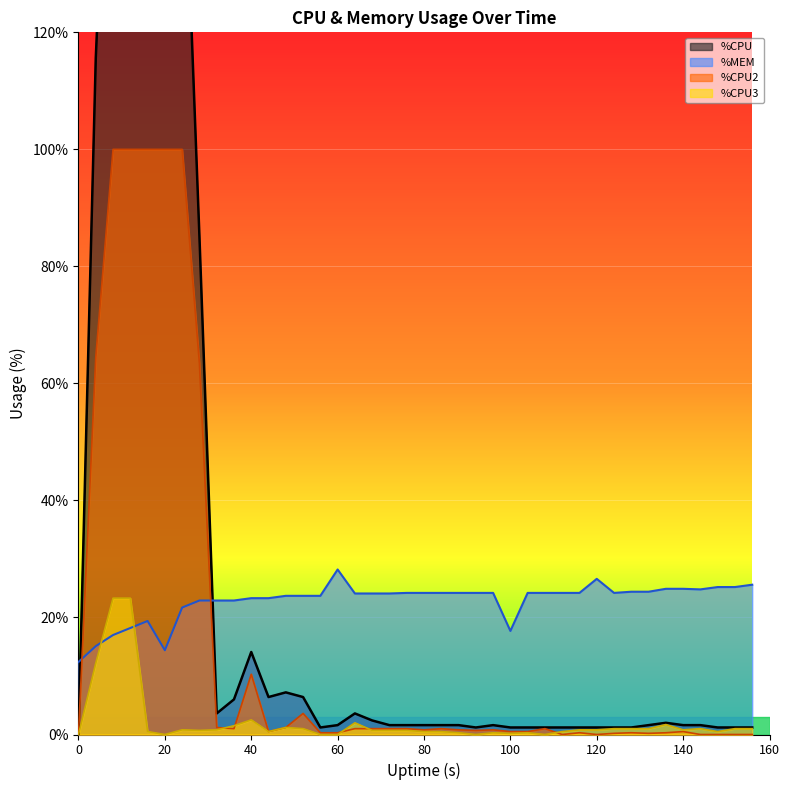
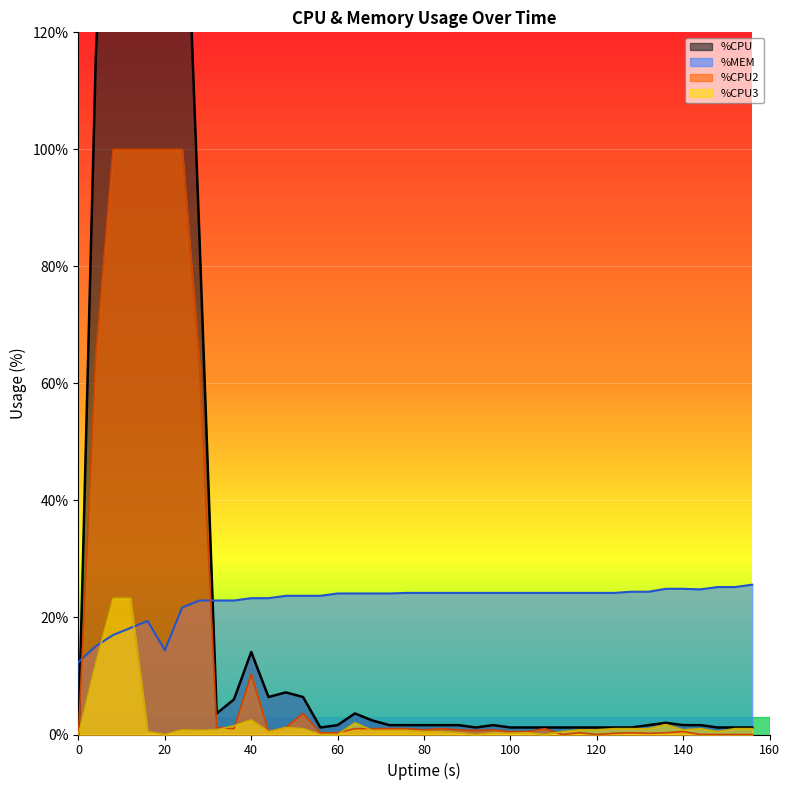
  {
    "%CPU": {
      "40": "14%"
    },
    "%MEM": {
      "0": "12%",
      "20": "14%",
      "40": "23%",
-     "60": "28%",
+     "60": "24%",
      "80": "24%",
-     "100": "18%",
-     "120": "27%",
+     "100": "24%",
+     "120": "24%",
      "140": "25%"
    },
    "%CPU2": {
      "20": "100%",
      "40": "10%"
    }
  }
